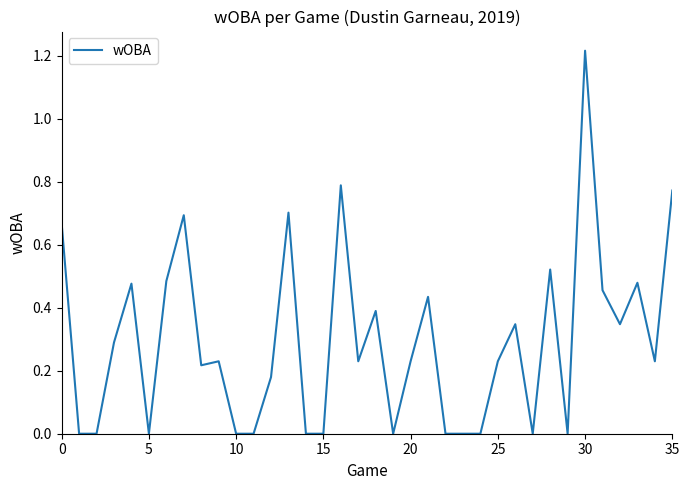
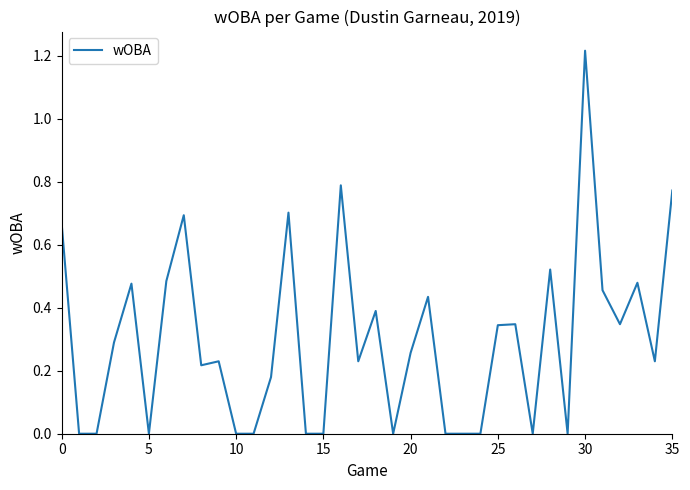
  {
    "0": 0.67,
    "5": 0.00,
    "10": 0.00,
    "15": 0.00,
-   "20": 0.23,
-   "25": 0.23,
+   "20": 0.26,
+   "25": 0.34,
    "30": 1.22,
    "35": 0.77
  }
